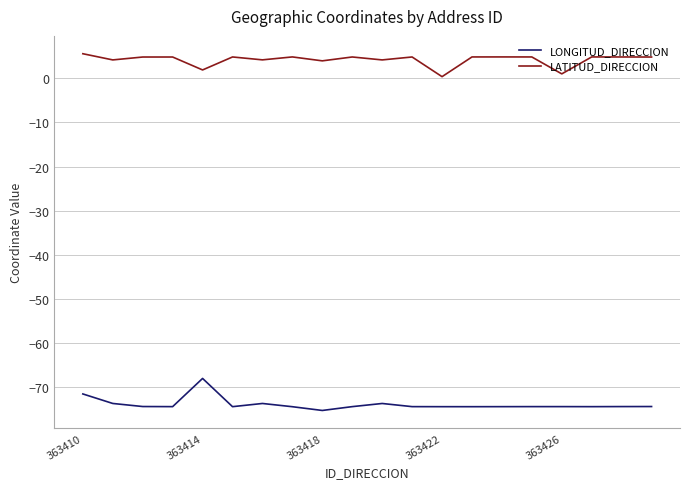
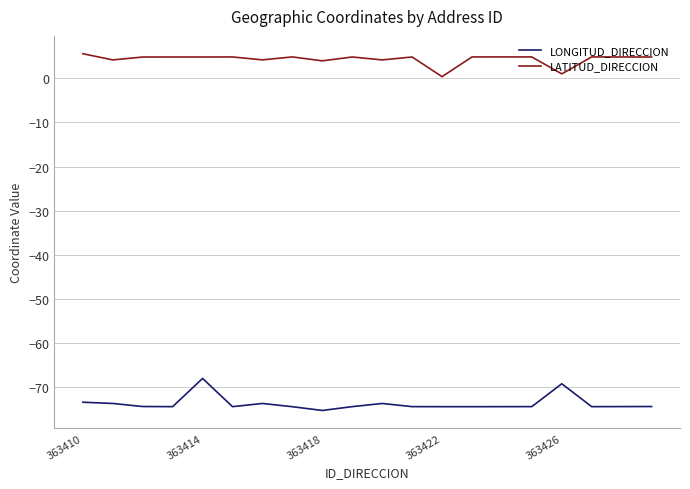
  {
    "LONGITUD_DIRECCION": {
-     "363410": -71,
+     "363410": -73,
      "363414": -68,
      "363418": -75,
      "363422": -74,
-     "363426": -74
+     "363426": -69
    },
    "LATITUD_DIRECCION": {
      "363410": 6,
-     "363414": 2,
+     "363414": 5,
      "363418": 4,
      "363422": 0,
      "363426": 1
    }
  }
